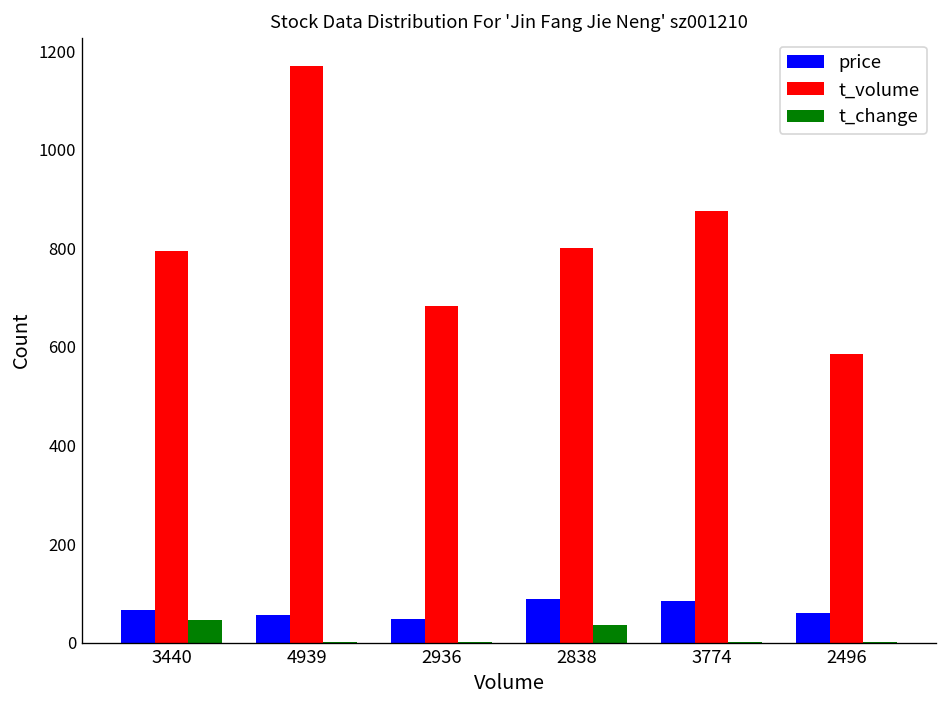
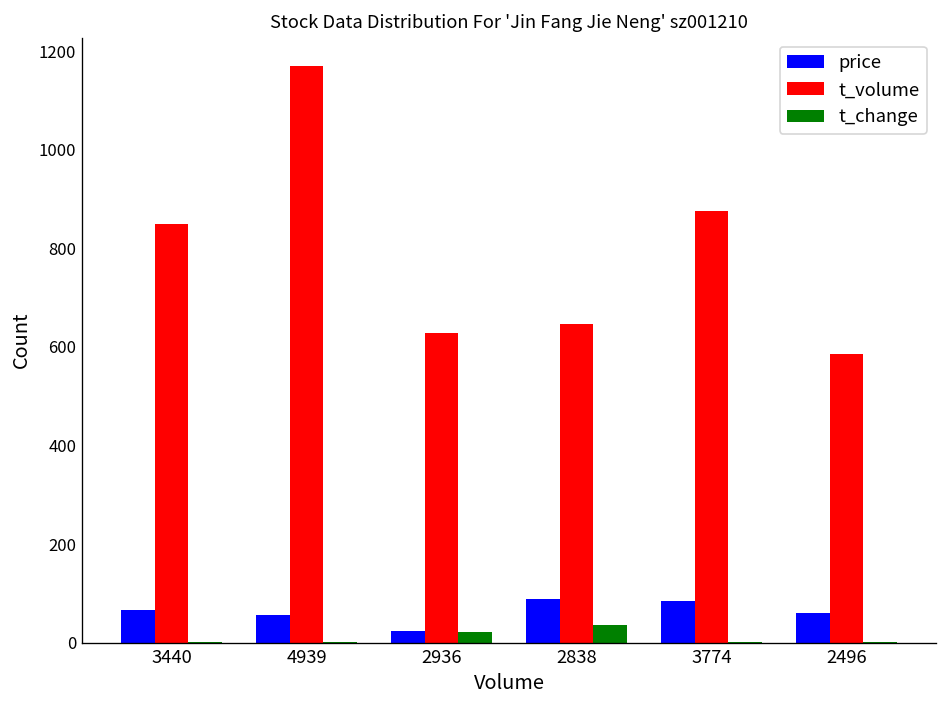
  {
    "price": {
      "3440": 70,
      "4939": 60,
-     "2936": 50,
+     "2936": 20,
      "2838": 90,
      "3774": 80,
      "2496": 60
    },
    "t_volume": {
-     "3440": 800,
+     "3440": 850,
      "4939": 1170,
-     "2936": 680,
-     "2838": 800,
+     "2936": 630,
+     "2838": 650,
      "3774": 880,
      "2496": 590
    },
    "t_change": {
-     "3440": 50,
-     "2936": 0,
+     "3440": 0,
+     "2936": 20,
      "2838": 40
    }
  }
